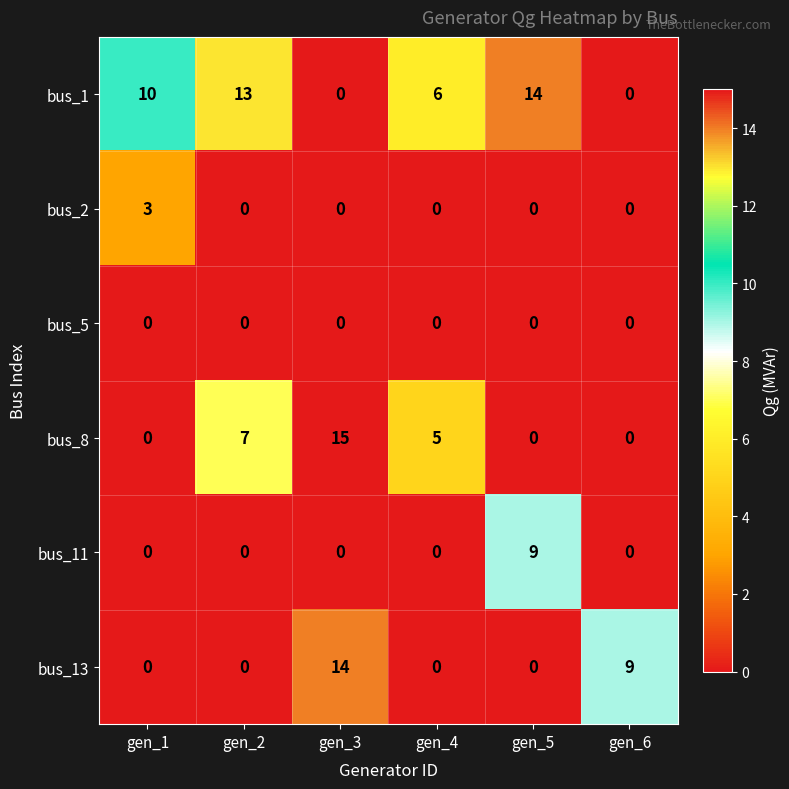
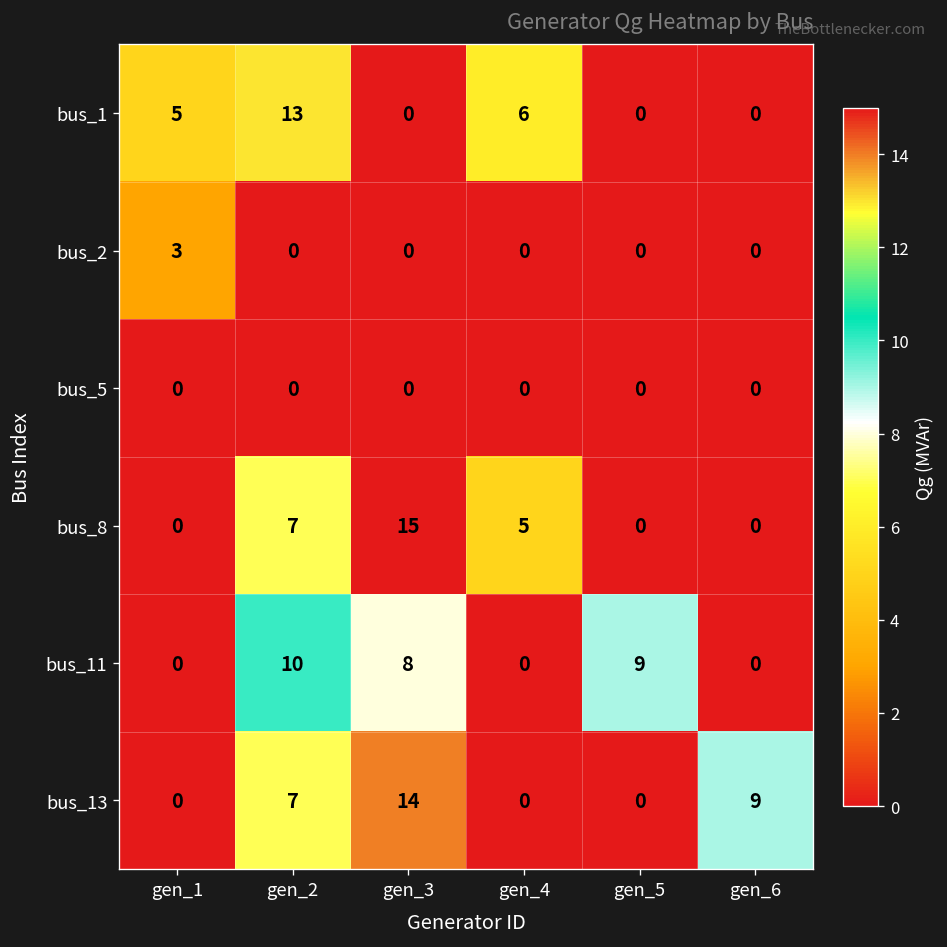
  {
    "bus_1": {
-     "gen_1": 10,
+     "gen_1": 5,
      "gen_2": 13,
      "gen_3": 0,
      "gen_4": 6,
-     "gen_5": 14,
+     "gen_5": 0,
      "gen_6": 0
    },
    "bus_2": {
      "gen_1": 3,
      "gen_2": 0,
      "gen_3": 0,
      "gen_4": 0,
      "gen_5": 0,
      "gen_6": 0
    },
    "bus_5": {
      "gen_1": 0,
      "gen_2": 0,
      "gen_3": 0,
      "gen_4": 0,
      "gen_5": 0,
      "gen_6": 0
    },
    "bus_8": {
      "gen_1": 0,
      "gen_2": 7,
      "gen_3": 15,
      "gen_4": 5,
      "gen_5": 0,
      "gen_6": 0
    },
    "bus_11": {
      "gen_1": 0,
-     "gen_2": 0,
-     "gen_3": 0,
+     "gen_2": 10,
+     "gen_3": 8,
      "gen_4": 0,
      "gen_5": 9,
      "gen_6": 0
    },
    "bus_13": {
      "gen_1": 0,
-     "gen_2": 0,
+     "gen_2": 7,
      "gen_3": 14,
      "gen_4": 0,
      "gen_5": 0,
      "gen_6": 9
    }
  }
